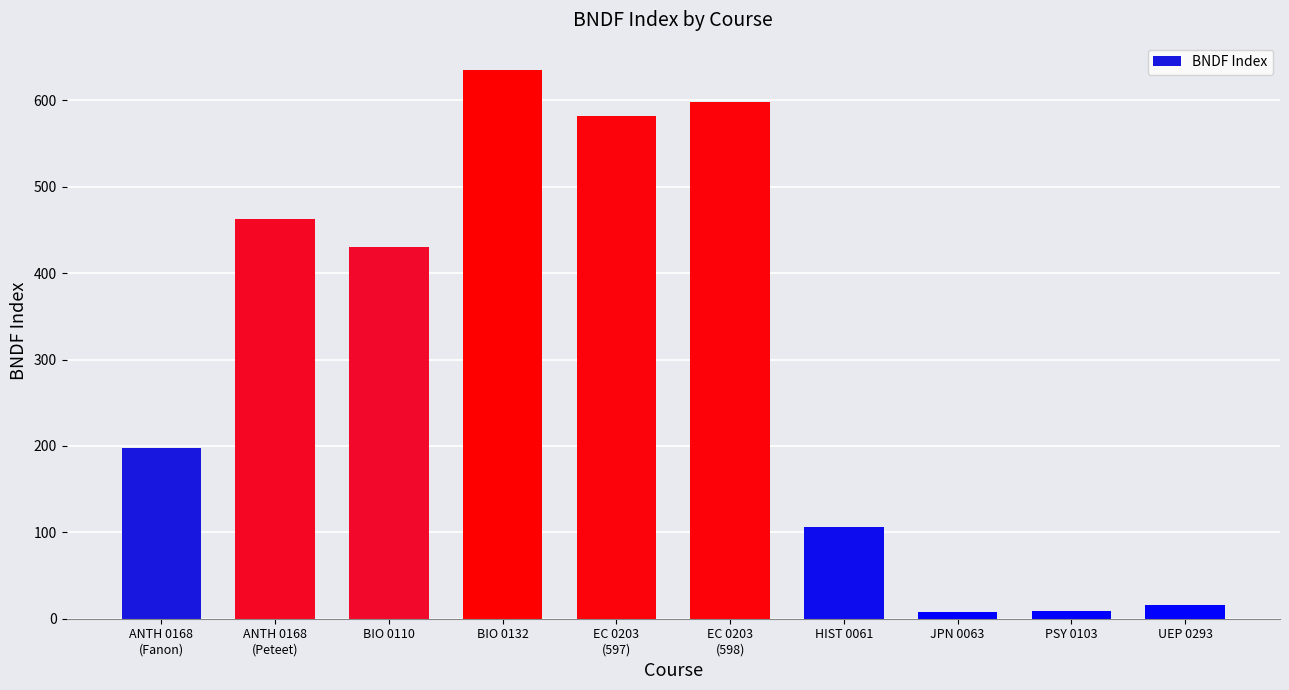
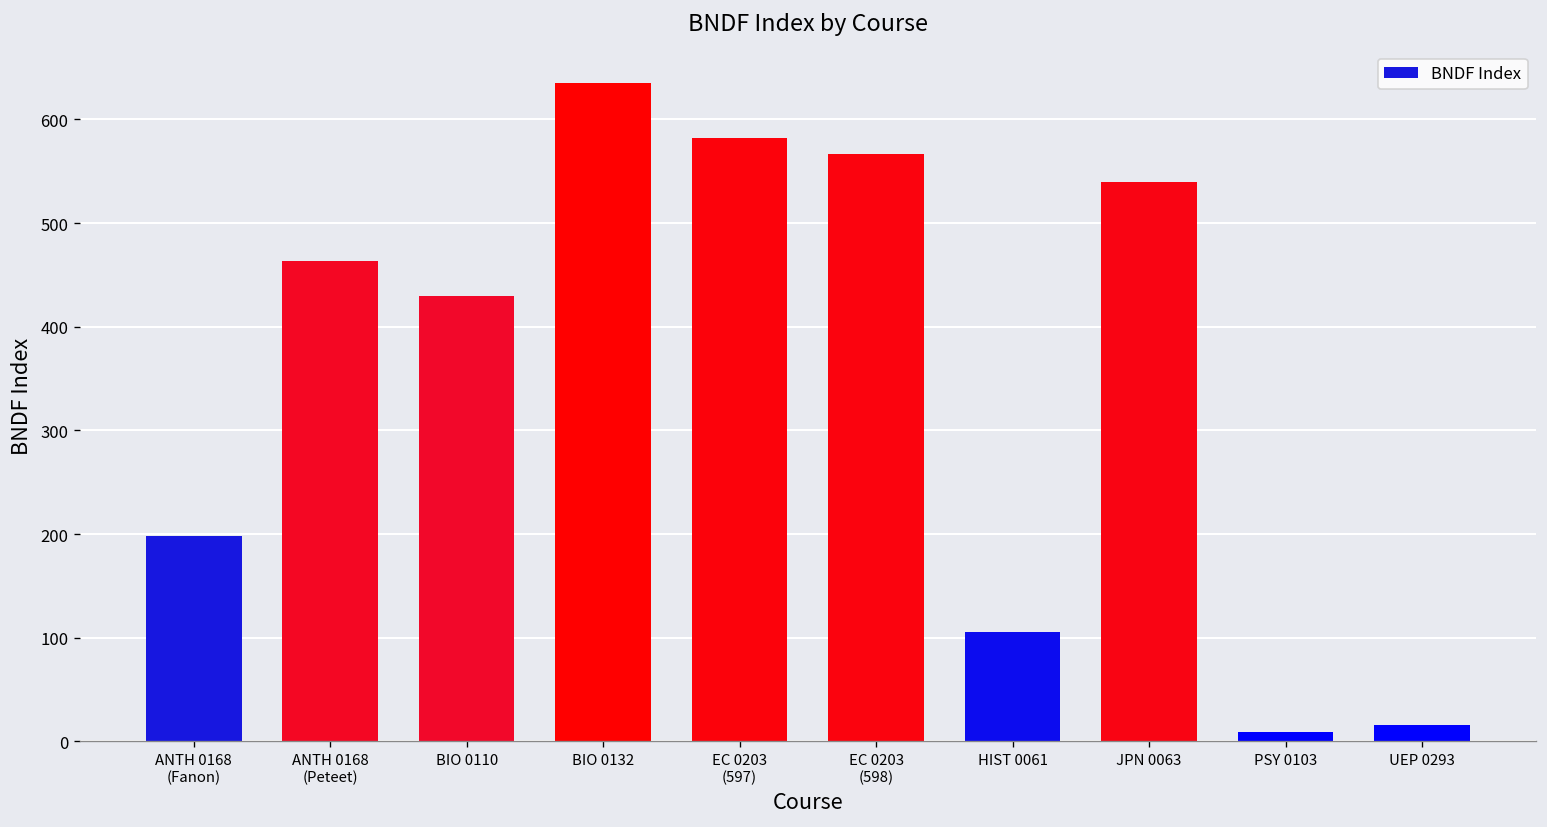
  {
    "ANTH 0168 (Fanon)": 200,
    "ANTH 0168 (Peteet)": 460,
    "BIO 0110": 430,
    "BIO 0132": 640,
    "EC 0203 (597)": 580,
-   "EC 0203 (598)": 600,
+   "EC 0203 (598)": 570,
    "HIST 0061": 110,
-   "JPN 0063": 10,
+   "JPN 0063": 540,
    "PSY 0103": 10,
    "UEP 0293": 20
  }
